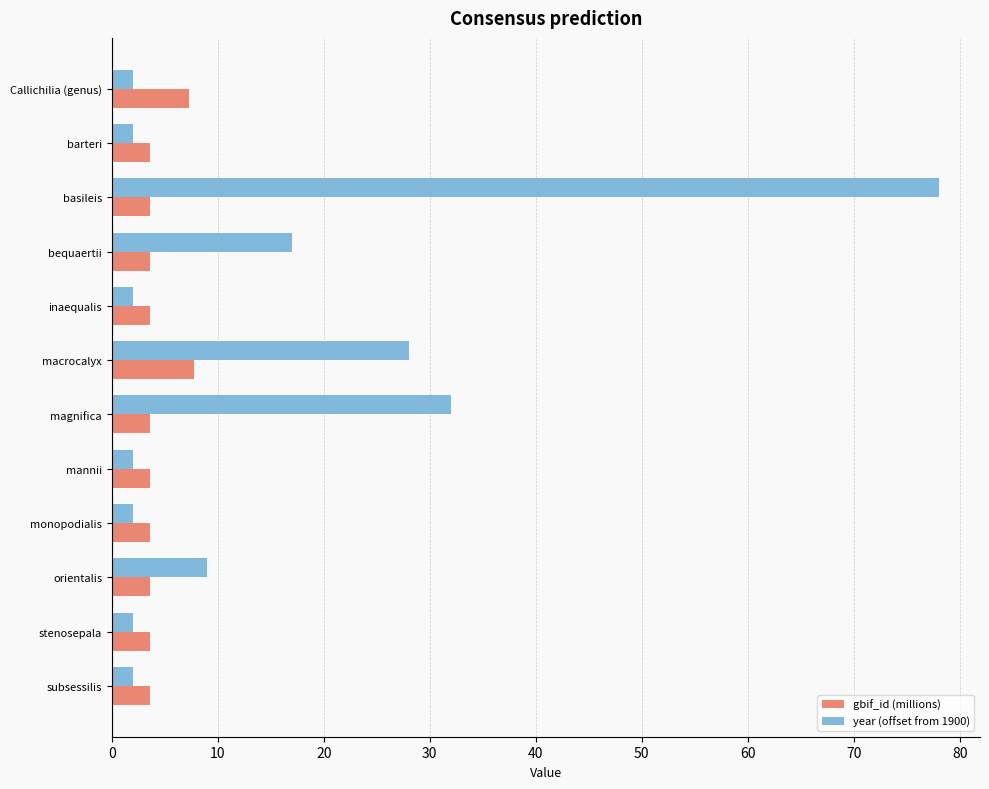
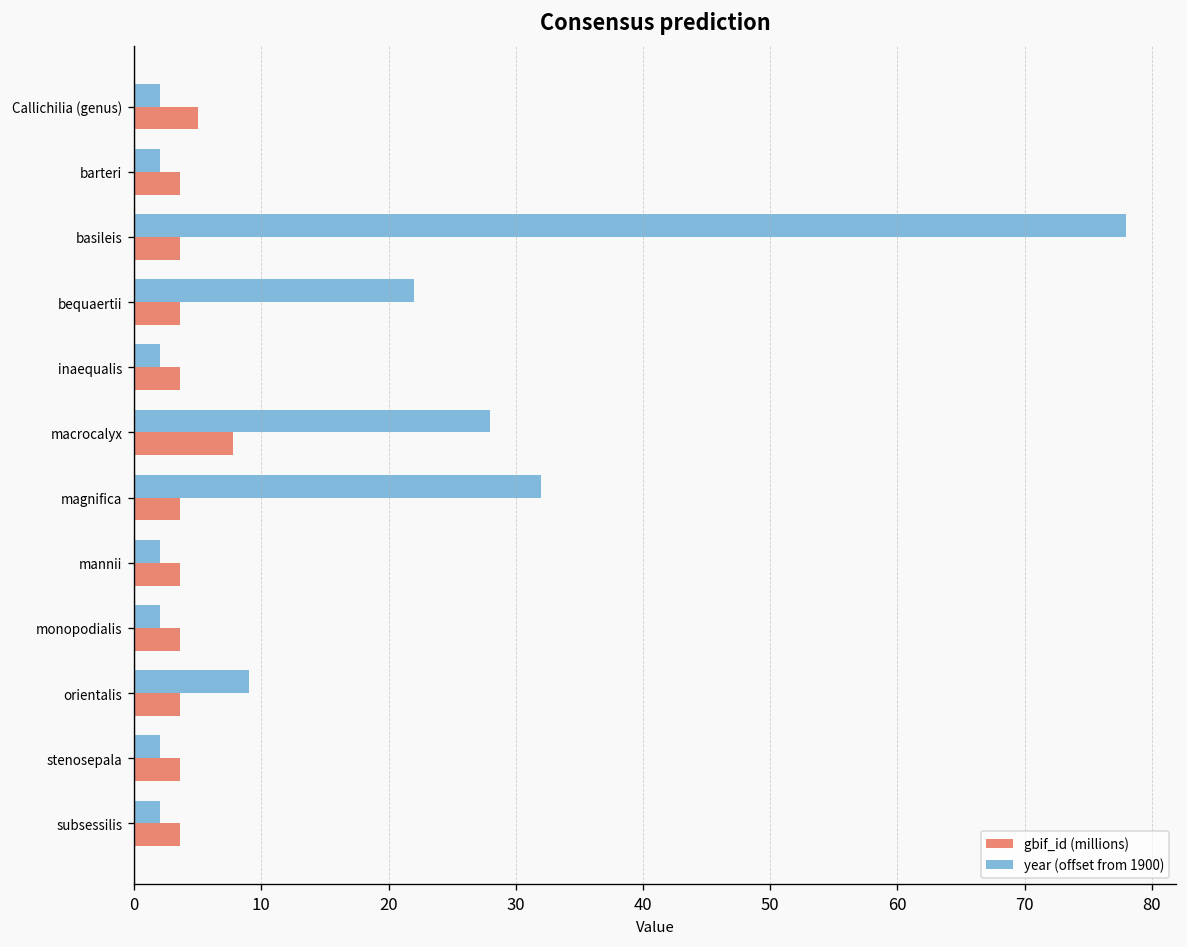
  {
    "gbif_id (millions)": {
-     "Callichilia (genus)": 7.3,
+     "Callichilia (genus)": 5.1,
      "barteri": 3.6,
      "basileis": 3.6,
      "bequaertii": 3.6,
      "inaequalis": 3.6,
      "macrocalyx": 7.8,
      "magnifica": 3.6,
      "mannii": 3.6,
      "monopodialis": 3.6,
      "orientalis": 3.6,
      "stenosepala": 3.6,
      "subsessilis": 3.6
    },
    "year (offset from 1900)": {
      "Callichilia (genus)": 2.0,
      "barteri": 2.0,
      "basileis": 78.0,
-     "bequaertii": 17.0,
+     "bequaertii": 22.0,
      "inaequalis": 2.0,
      "macrocalyx": 28.0,
      "magnifica": 32.0,
      "mannii": 2.0,
      "monopodialis": 2.0,
      "orientalis": 9.0,
      "stenosepala": 2.0,
      "subsessilis": 2.0
    }
  }
